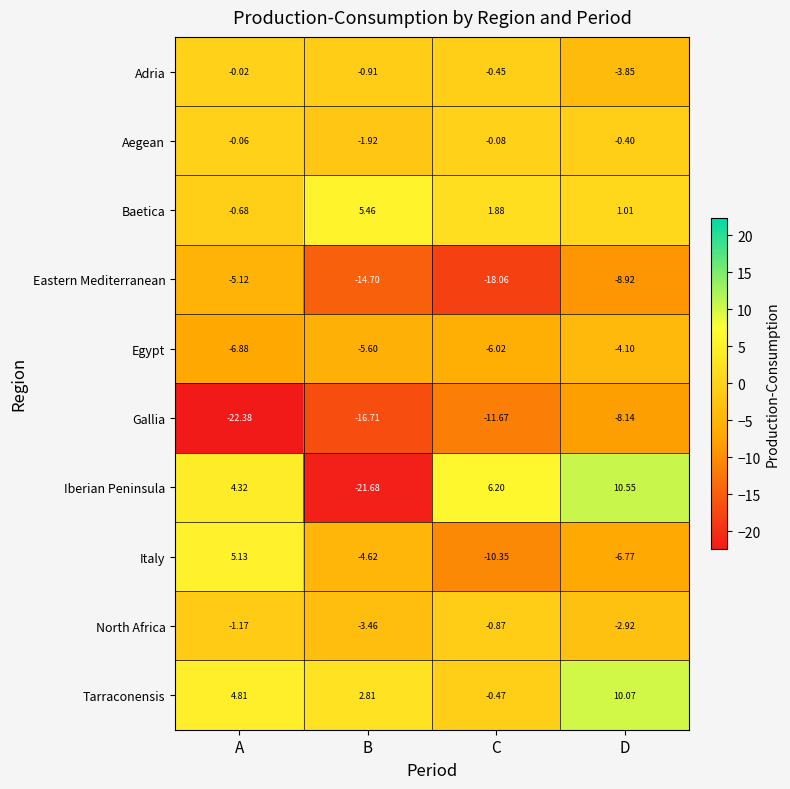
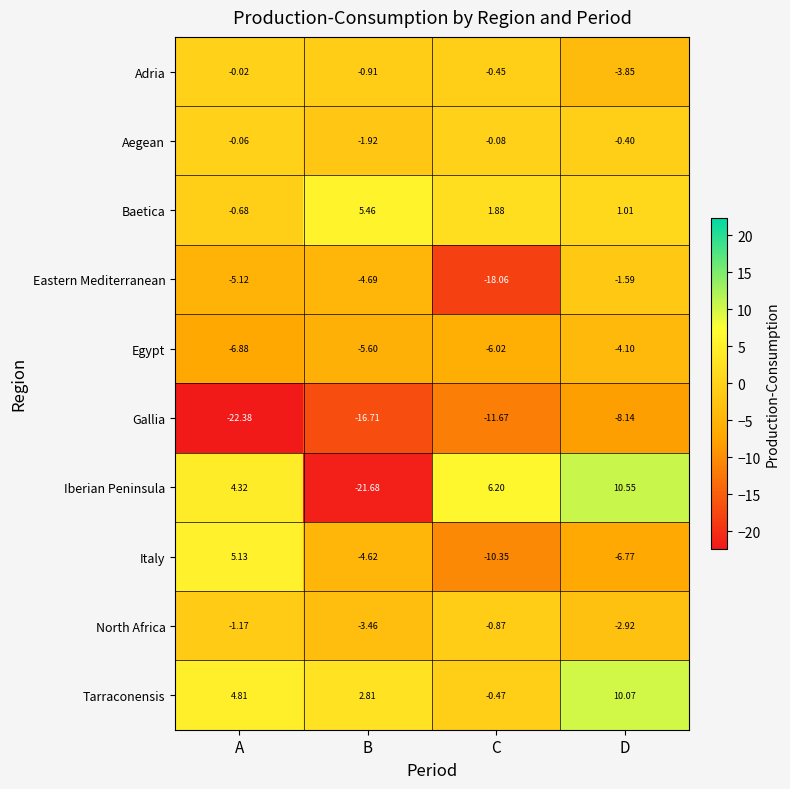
  {
    "Adria": {
      "A": -0.02,
      "B": -0.91,
      "C": -0.45,
      "D": -3.85
    },
    "Aegean": {
      "A": -0.06,
      "B": -1.92,
      "C": -0.08,
      "D": -0.40
    },
    "Baetica": {
      "A": -0.68,
      "B": 5.46,
      "C": 1.88,
      "D": 1.01
    },
    "Eastern Mediterranean": {
      "A": -5.12,
-     "B": -14.70,
+     "B": -4.69,
      "C": -18.06,
-     "D": -8.92
+     "D": -1.59
    },
    "Egypt": {
      "A": -6.88,
      "B": -5.60,
      "C": -6.02,
      "D": -4.10
    },
    "Gallia": {
      "A": -22.38,
      "B": -16.71,
      "C": -11.67,
      "D": -8.14
    },
    "Iberian Peninsula": {
      "A": 4.32,
      "B": -21.68,
      "C": 6.20,
      "D": 10.55
    },
    "Italy": {
      "A": 5.13,
      "B": -4.62,
      "C": -10.35,
      "D": -6.77
    },
    "North Africa": {
      "A": -1.17,
      "B": -3.46,
      "C": -0.87,
      "D": -2.92
    },
    "Tarraconensis": {
      "A": 4.81,
      "B": 2.81,
      "C": -0.47,
      "D": 10.07
    }
  }
